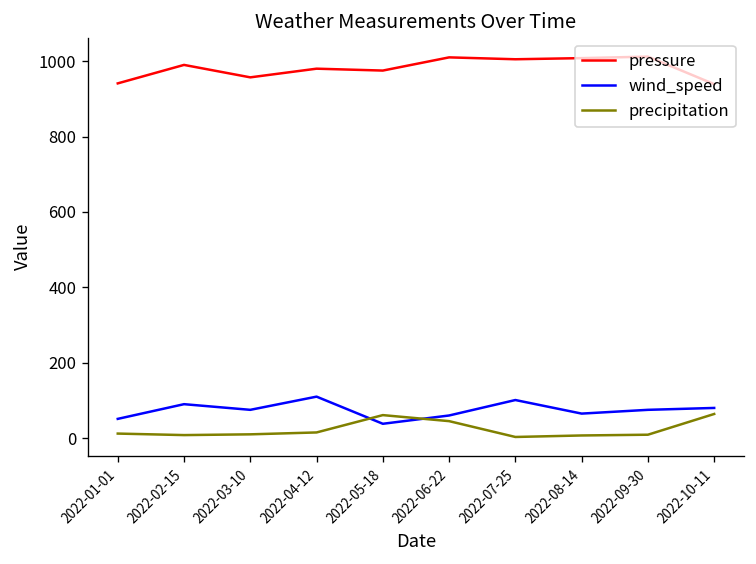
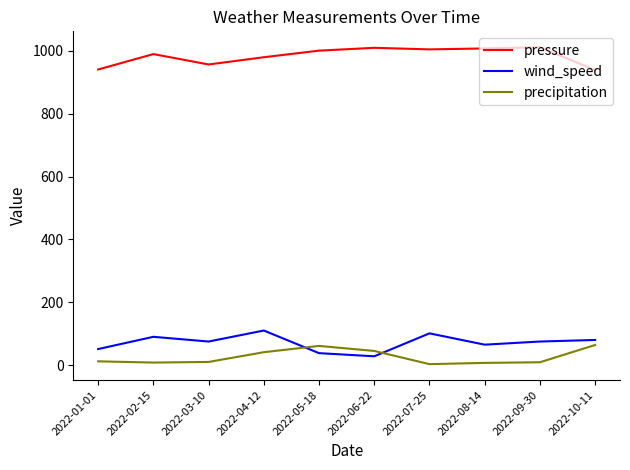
  {
    "pressure": {
      "2022-01-01": 940,
      "2022-02-15": 990,
      "2022-03-10": 960,
      "2022-04-12": 980,
-     "2022-05-18": 980,
+     "2022-05-18": 1000,
      "2022-06-22": 1010,
      "2022-07-25": 1010
    },
    "wind_speed": {
      "2022-01-01": 50,
      "2022-02-15": 90,
      "2022-03-10": 80,
      "2022-04-12": 110,
      "2022-05-18": 40,
-     "2022-06-22": 60,
+     "2022-06-22": 30,
      "2022-07-25": 100,
      "2022-08-14": 70,
      "2022-09-30": 80,
      "2022-10-11": 80
    },
    "precipitation": {
      "2022-01-01": 10,
      "2022-02-15": 10,
      "2022-03-10": 10,
-     "2022-04-12": 20,
+     "2022-04-12": 40,
      "2022-05-18": 60,
      "2022-06-22": 50,
      "2022-07-25": 0,
      "2022-08-14": 10,
      "2022-09-30": 10,
      "2022-10-11": 60
    }
  }
